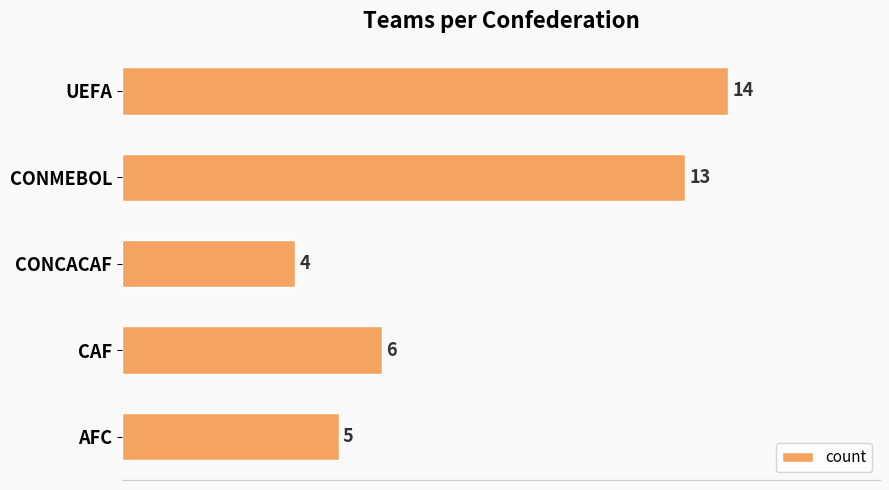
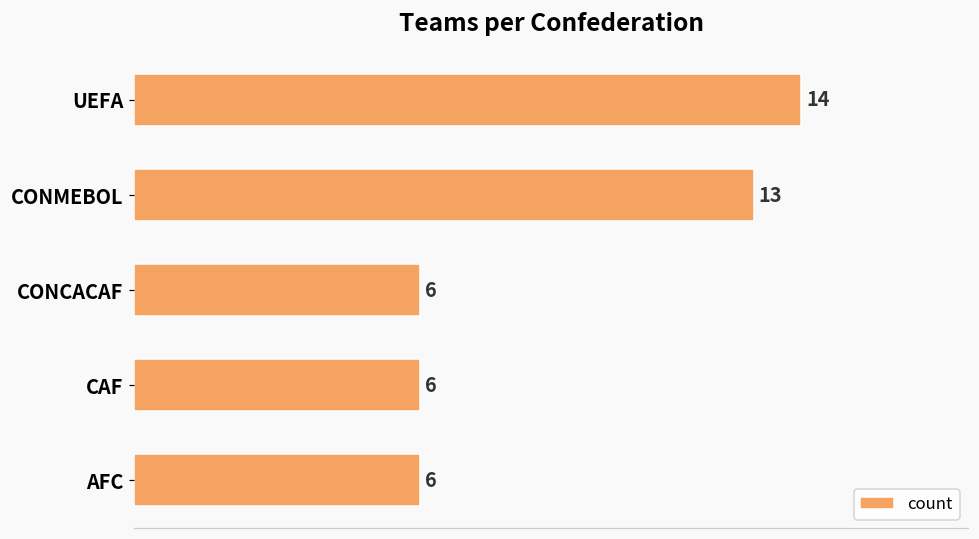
  {
    "UEFA": 14,
    "CONMEBOL": 13,
-   "CONCACAF": 4,
+   "CONCACAF": 6,
    "CAF": 6,
-   "AFC": 5
+   "AFC": 6
  }
